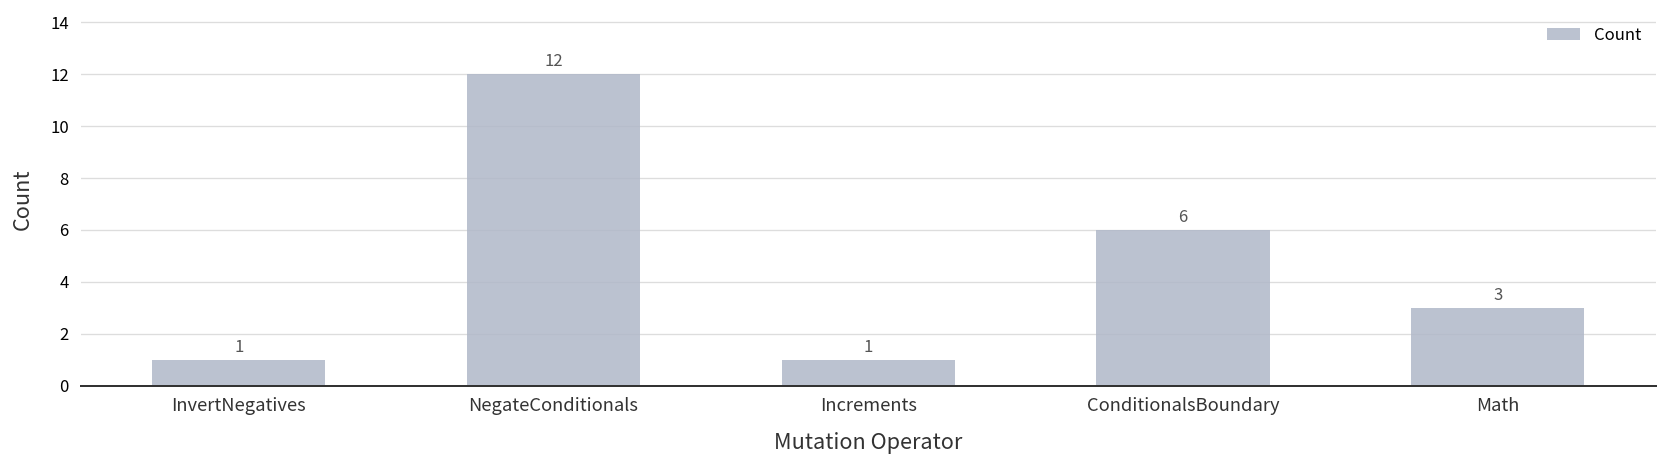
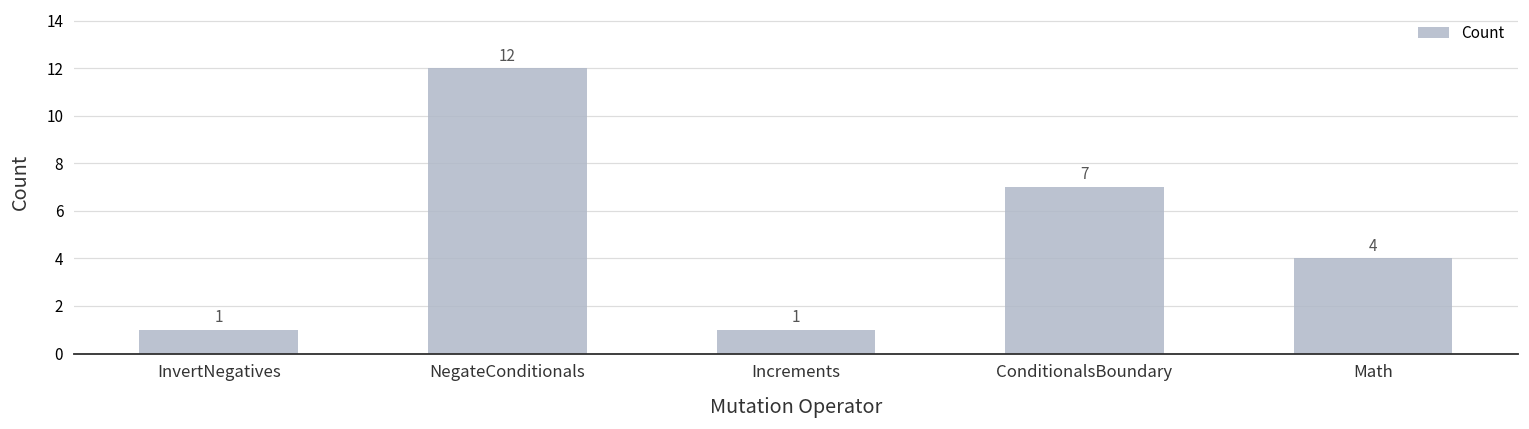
  {
    "InvertNegatives": 1,
    "NegateConditionals": 12,
    "Increments": 1,
-   "ConditionalsBoundary": 6,
-   "Math": 3
+   "ConditionalsBoundary": 7,
+   "Math": 4
  }
